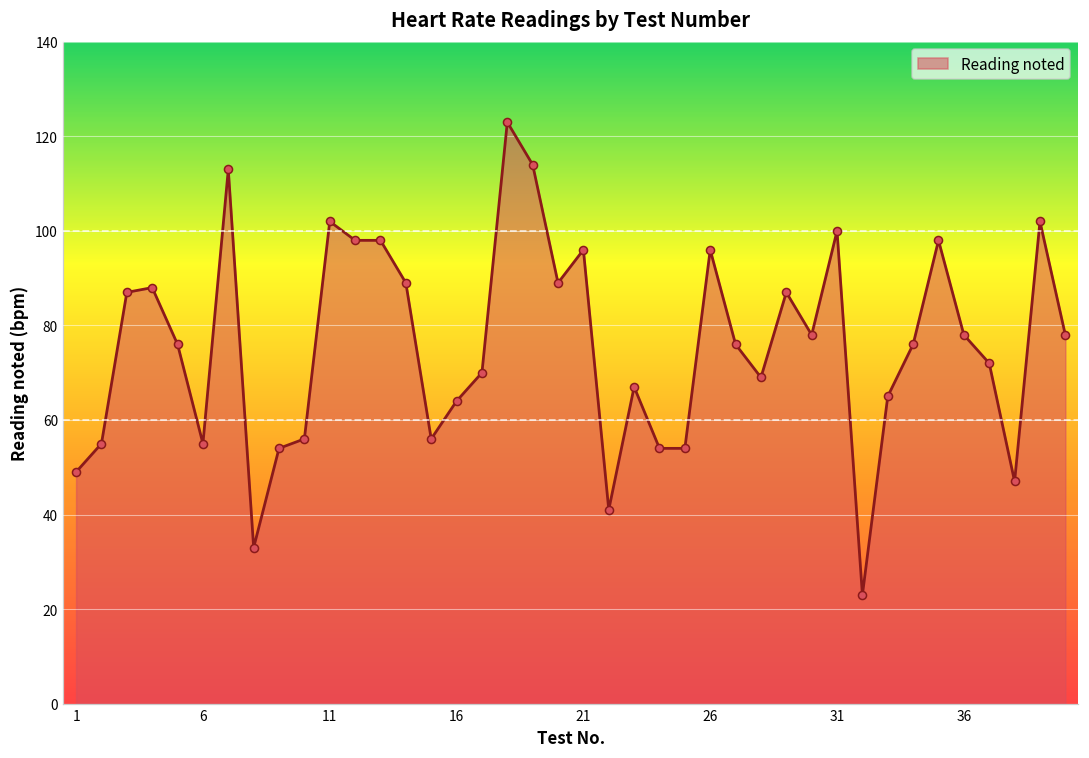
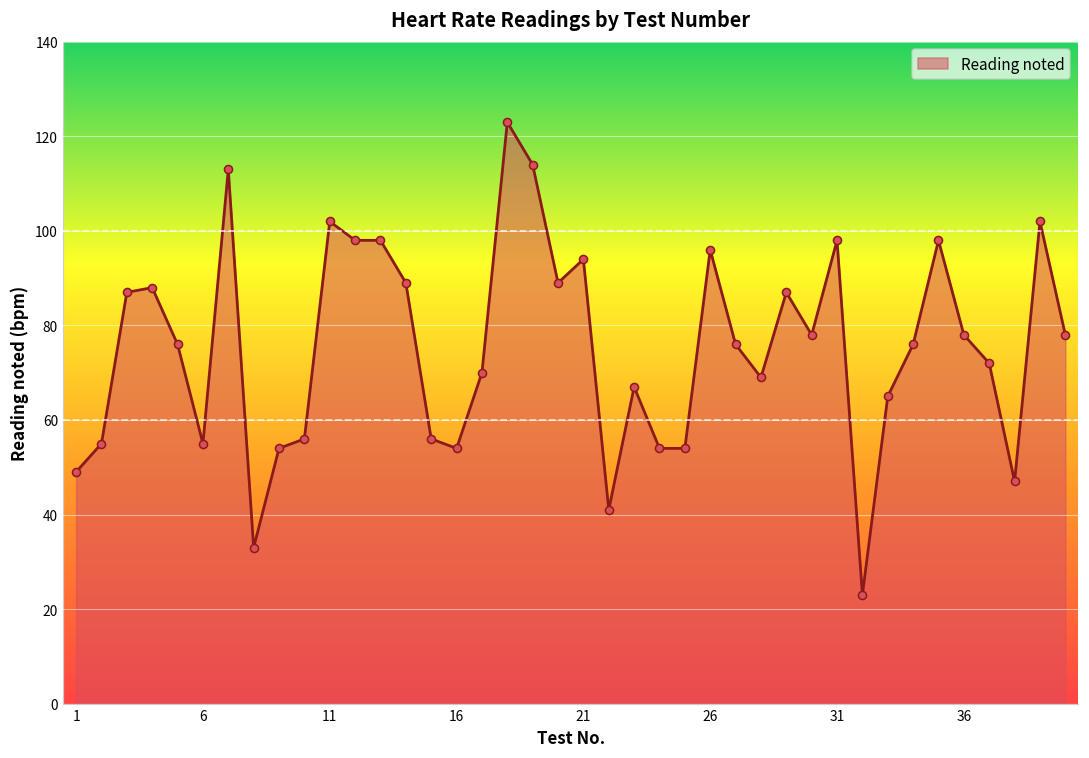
  {
    "1": 49,
    "6": 55,
    "11": 102,
-   "16": 64,
-   "21": 96,
+   "16": 54,
+   "21": 94,
    "26": 96,
-   "31": 100,
+   "31": 98,
    "36": 78
  }
